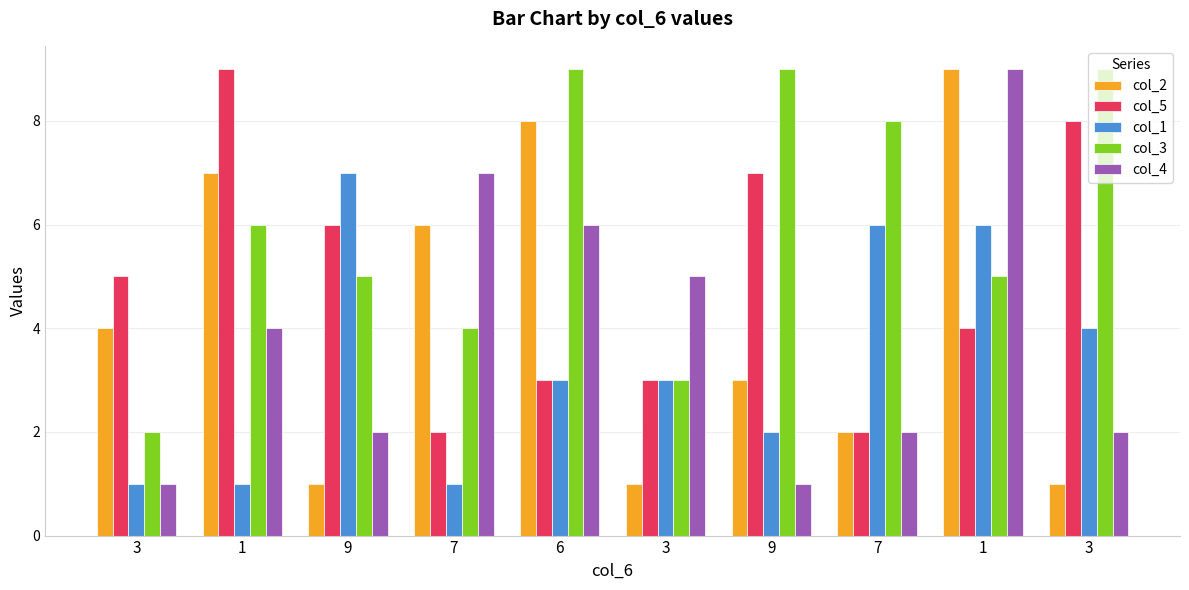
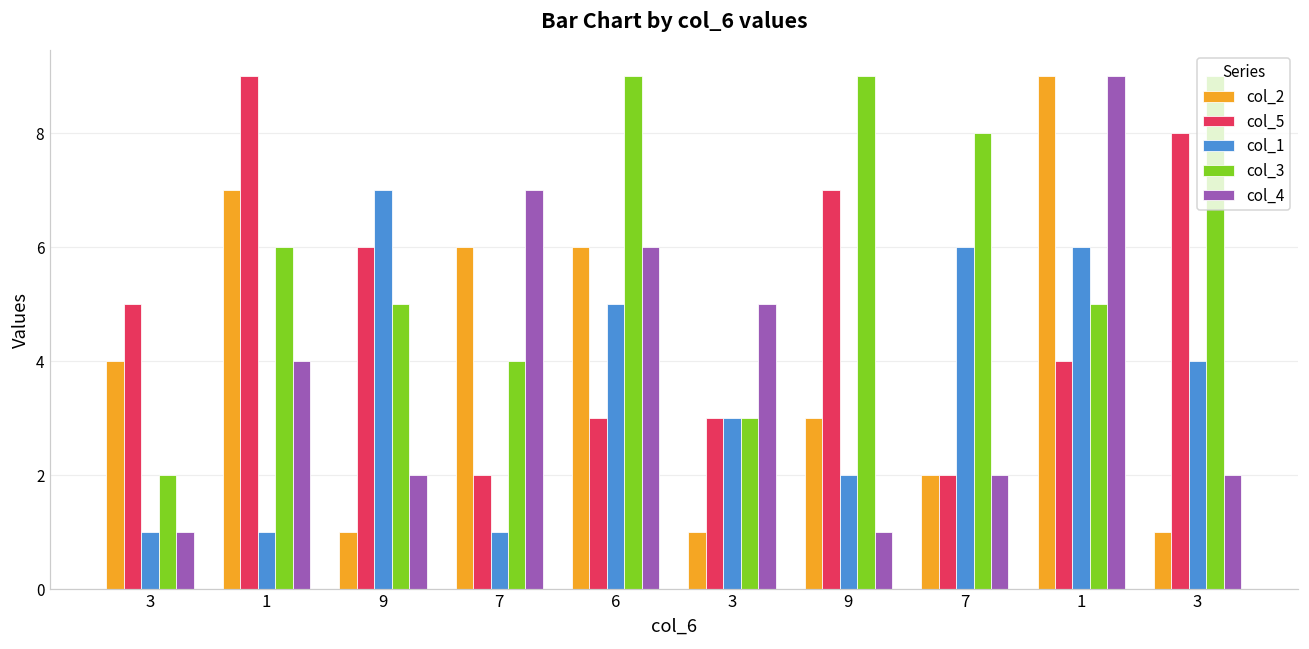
  {
    "col_2": {
-     "6": 8
+     "6": 6
    },
    "col_5": {
      "6": 3
    },
    "col_1": {
-     "6": 3
+     "6": 5
    },
    "col_3": {
      "6": 9
    },
    "col_4": {
      "6": 6
    }
  }
